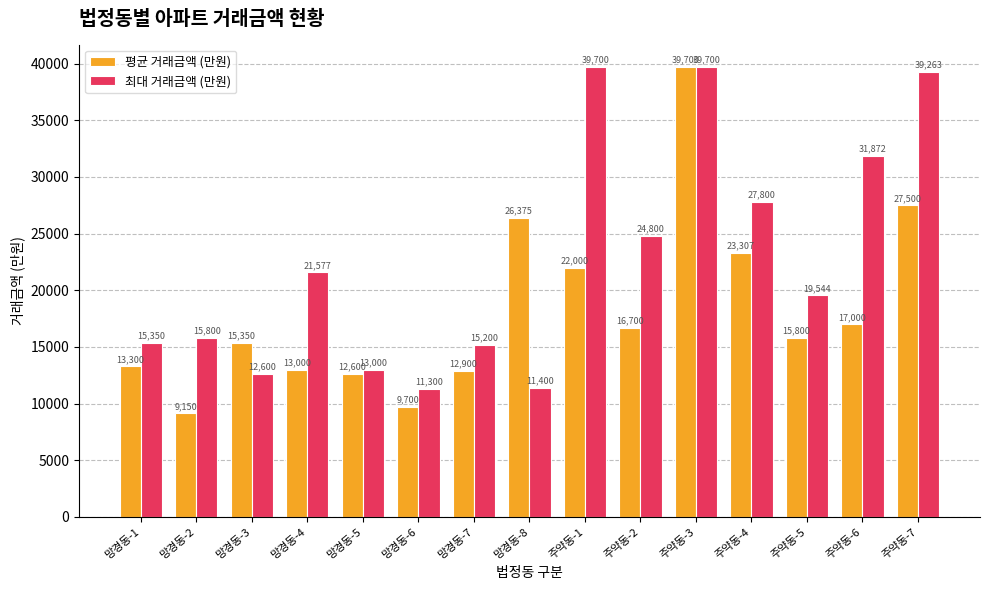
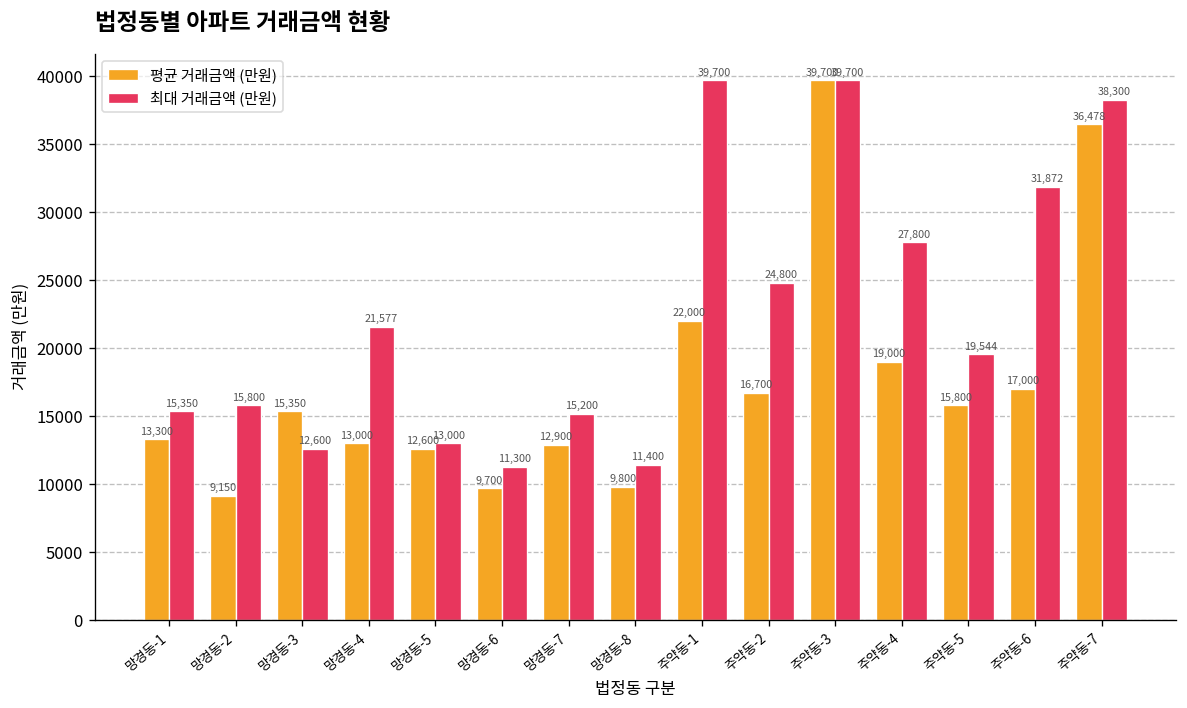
  {
    "평균 거래금액 (만원)": {
      "망경동-1": "13,300",
      "망경동-2": "9,150",
      "망경동-3": "15,350",
      "망경동-4": "13,000",
      "망경동-5": "12,600",
      "망경동-6": "9,700",
      "망경동-7": "12,900",
-     "망경동-8": "26,375",
+     "망경동-8": "9,800",
      "주약동-1": "22,000",
      "주약동-2": "16,700",
-     "주약동-4": "23,307",
+     "주약동-4": "19,000",
      "주약동-5": "15,800",
      "주약동-6": "17,000",
-     "주약동-7": "27,500"
+     "주약동-7": "36,478"
    },
    "최대 거래금액 (만원)": {
      "망경동-1": "15,350",
      "망경동-2": "15,800",
      "망경동-3": "12,600",
      "망경동-4": "21,577",
      "망경동-5": "13,000",
      "망경동-6": "11,300",
      "망경동-7": "15,200",
      "망경동-8": "11,400",
      "주약동-1": "39,700",
      "주약동-2": "24,800",
      "주약동-4": "27,800",
      "주약동-5": "19,544",
      "주약동-6": "31,872",
-     "주약동-7": "39,263"
+     "주약동-7": "38,300"
    }
  }
